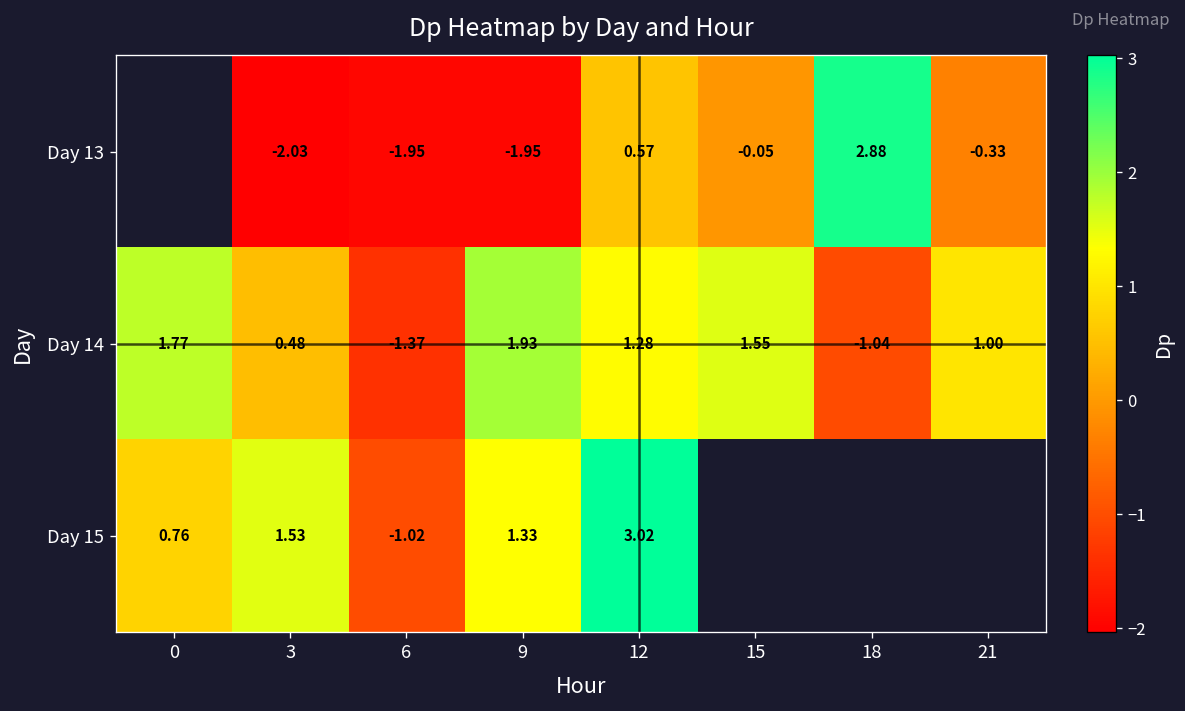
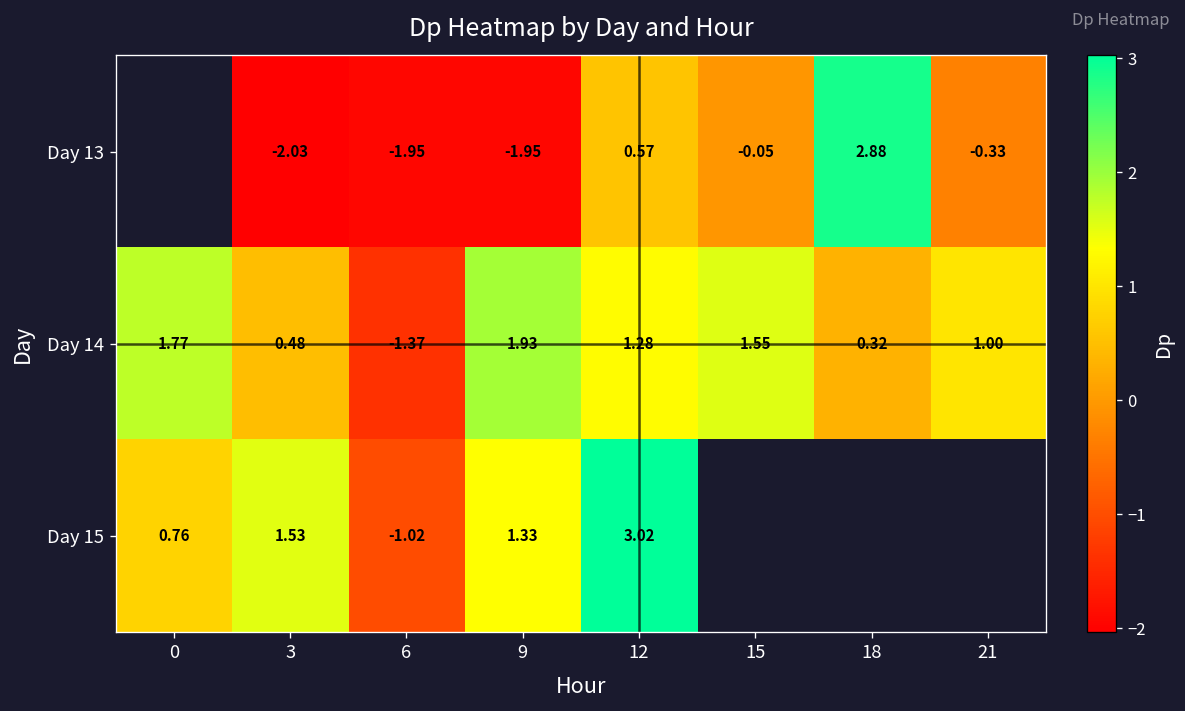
  {
    "Day 13": {
      "3": -2.03,
      "6": -1.95,
      "9": -1.95,
      "12": 0.57,
      "15": -0.05,
      "18": 2.88,
      "21": -0.33
    },
    "Day 14": {
      "0": 1.77,
      "3": 0.48,
      "6": -1.37,
      "9": 1.93,
      "12": 1.28,
      "15": 1.55,
-     "18": -1.04,
+     "18": 0.32,
      "21": 1.00
    },
    "Day 15": {
      "0": 0.76,
      "3": 1.53,
      "6": -1.02,
      "9": 1.33,
      "12": 3.02
    }
  }
